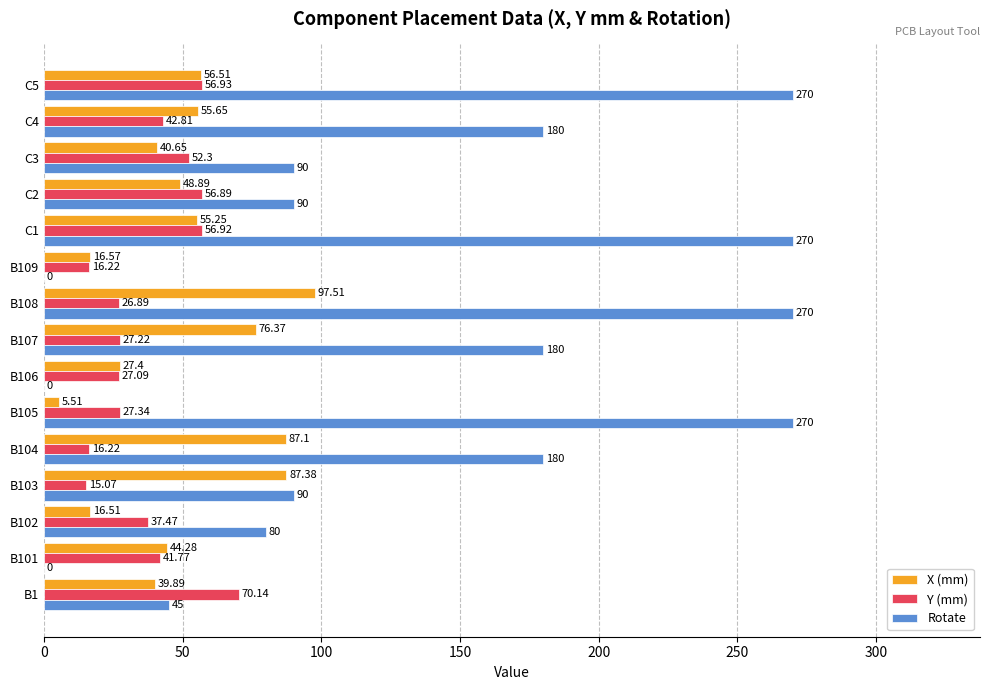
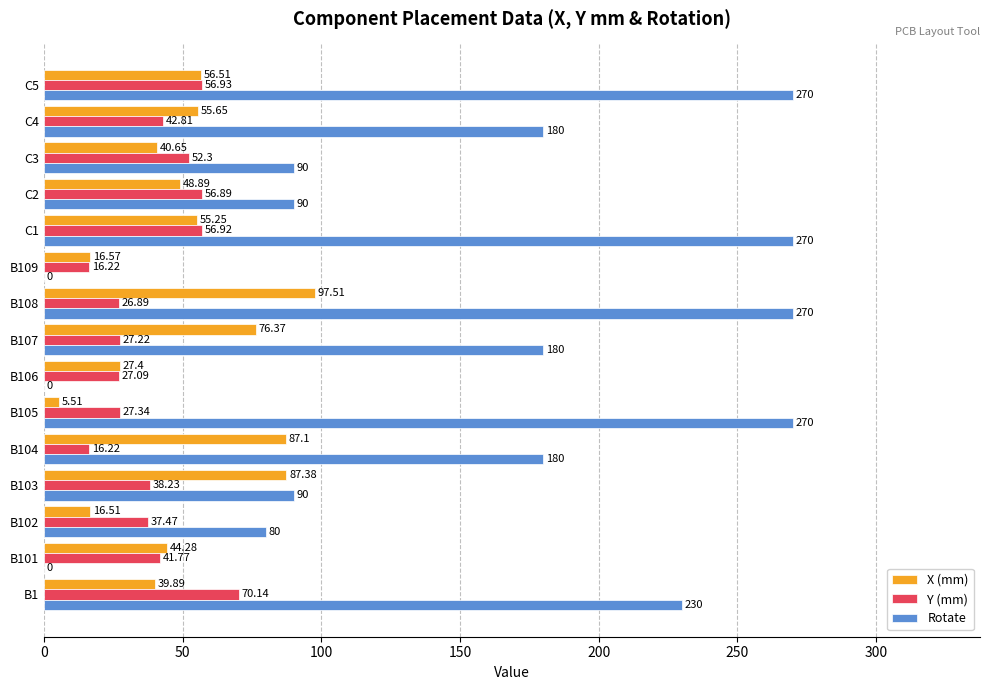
  {
    "X (mm)": {
      "C5": 56.51,
      "C4": 55.65,
      "C3": 40.65,
      "C2": 48.89,
      "C1": 55.25,
      "B109": 16.57,
      "B108": 97.51,
      "B107": 76.37,
      "B106": 27.4,
      "B105": 5.51,
      "B104": 87.1,
      "B103": 87.38,
      "B102": 16.51,
      "B101": 44.28,
      "B1": 39.89
    },
    "Y (mm)": {
      "C5": 56.93,
      "C4": 42.81,
      "C3": 52.3,
      "C2": 56.89,
      "C1": 56.92,
      "B109": 16.22,
      "B108": 26.89,
      "B107": 27.22,
      "B106": 27.09,
      "B105": 27.34,
      "B104": 16.22,
-     "B103": 15.07,
+     "B103": 38.23,
      "B102": 37.47,
      "B101": 41.77,
      "B1": 70.14
    },
    "Rotate": {
      "C5": 270,
      "C4": 180,
      "C3": 90,
      "C2": 90,
      "C1": 270,
      "B109": 0,
      "B108": 270,
      "B107": 180,
      "B106": 0,
      "B105": 270,
      "B104": 180,
      "B103": 90,
      "B102": 80,
      "B101": 0,
-     "B1": 45
+     "B1": 230
    }
  }
